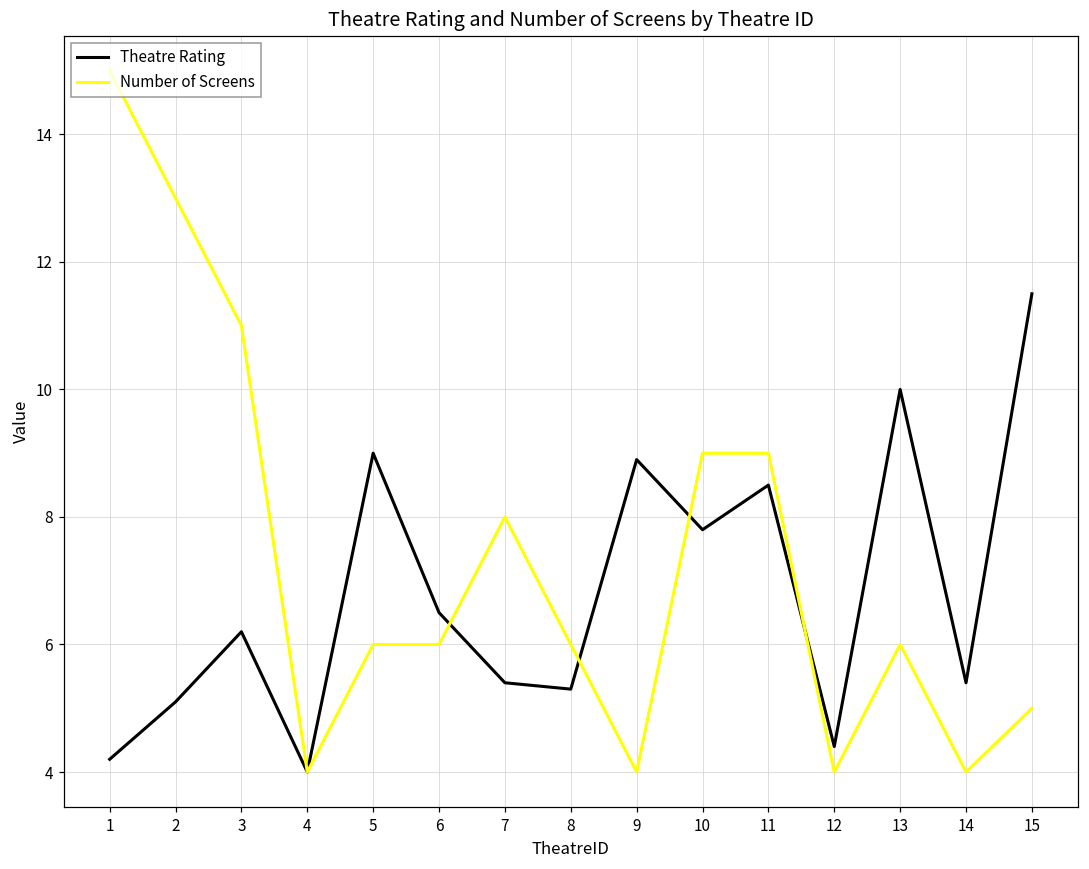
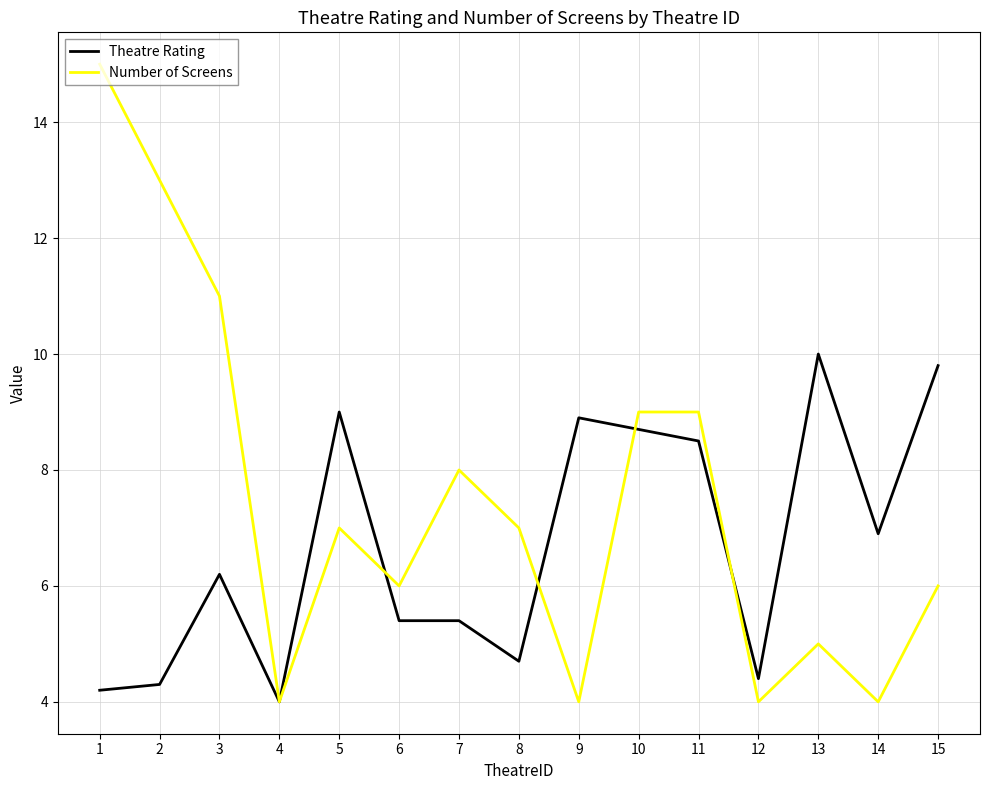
  {
    "Theatre Rating": {
      "1": 4.2,
-     "2": 5.1,
+     "2": 4.3,
      "3": 6.2,
      "5": 9.0,
-     "6": 6.5,
+     "6": 5.4,
      "7": 5.4,
-     "8": 5.3,
+     "8": 4.7,
      "9": 8.9,
-     "10": 7.8,
+     "10": 8.7,
      "11": 8.5,
      "12": 4.4,
      "13": 10.0,
-     "14": 5.4,
-     "15": 11.5
+     "14": 6.9,
+     "15": 9.8
    },
    "Number of Screens": {
      "2": 13,
      "3": 11,
-     "5": 6,
+     "5": 7,
      "6": 6,
      "7": 8,
-     "8": 6,
+     "8": 7,
      "9": 4,
      "10": 9,
      "11": 9,
      "12": 4,
-     "13": 6,
+     "13": 5,
      "14": 4,
-     "15": 5
+     "15": 6
    }
  }
